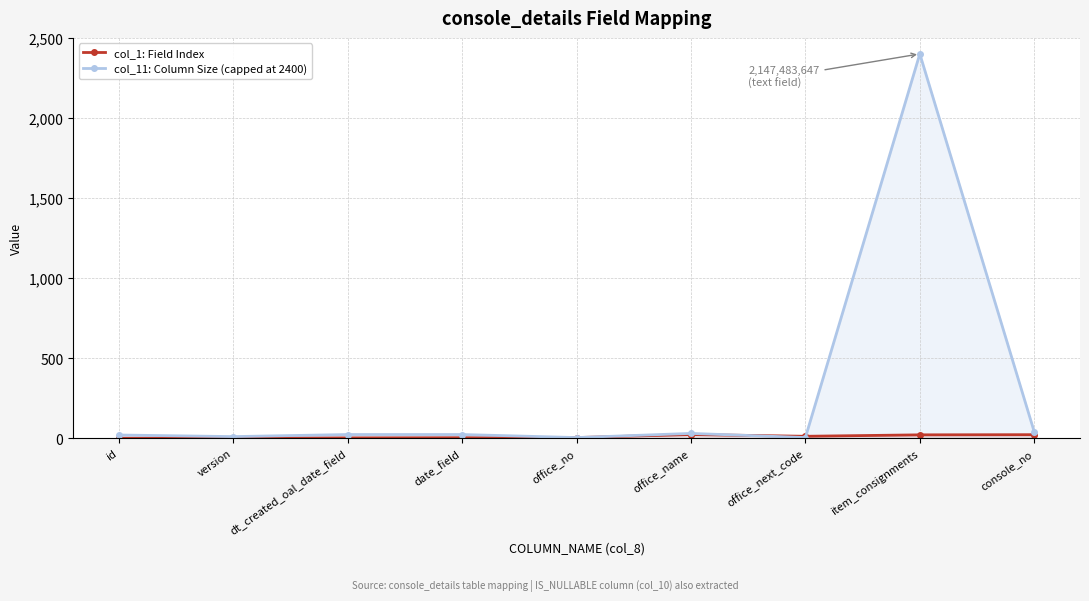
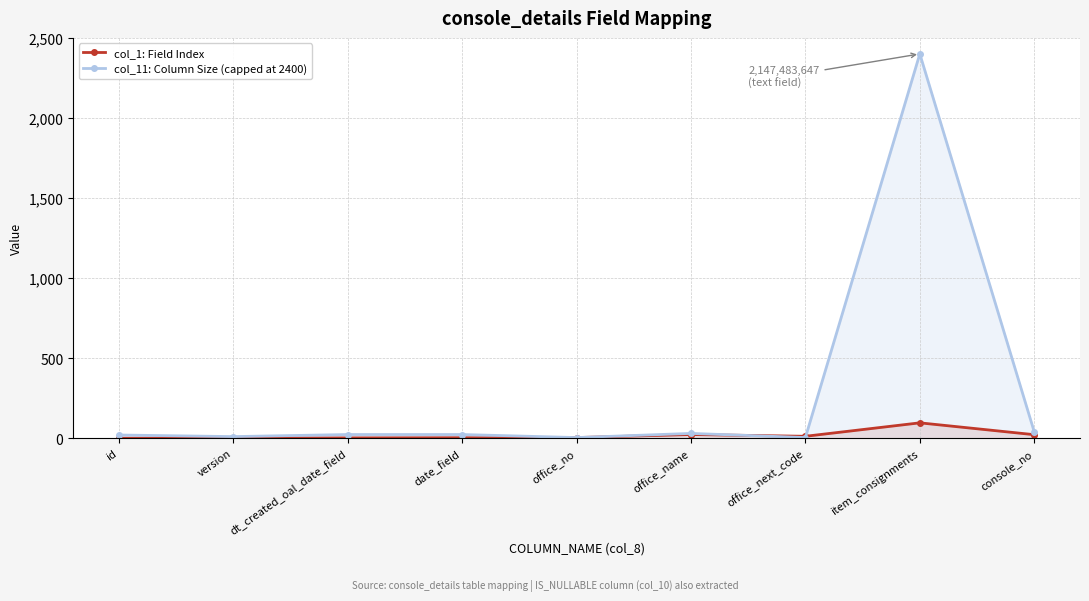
  {
    "col_1: Field Index": {
      "id": 0,
      "dt_created_oal_date_field": 0,
      "date_field": 0,
-     "item_consignments": 20,
+     "item_consignments": 100,
      "console_no": 20
    },
    "col_11: Column Size (capped at 2400)": {
      "id": 20,
      "dt_created_oal_date_field": 20,
      "date_field": 20,
      "console_no": 40
    }
  }
